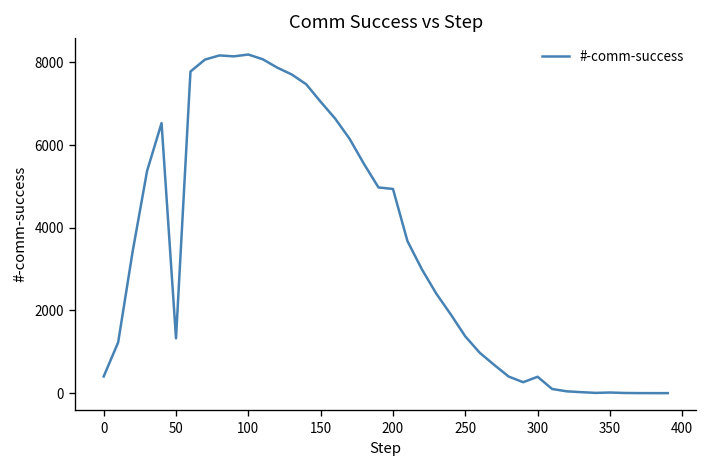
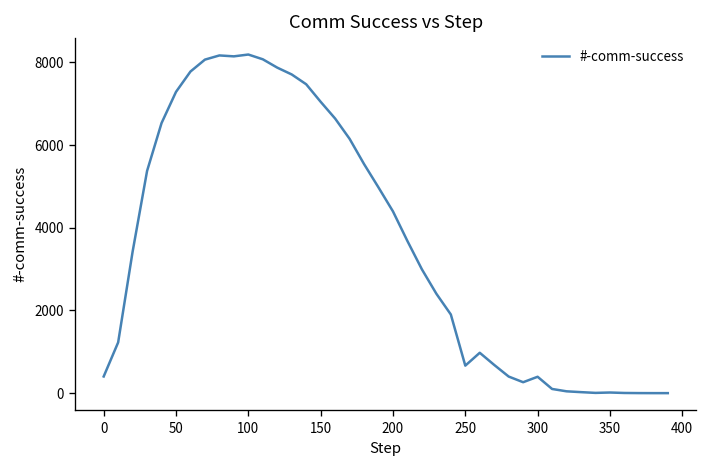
  {
    "0": 400,
-   "50": 1300,
+   "50": 7300,
    "100": 8200,
    "150": 7000,
-   "200": 4900,
-   "250": 1400,
+   "200": 4400,
+   "250": 700,
    "300": 400,
    "350": 0
  }
